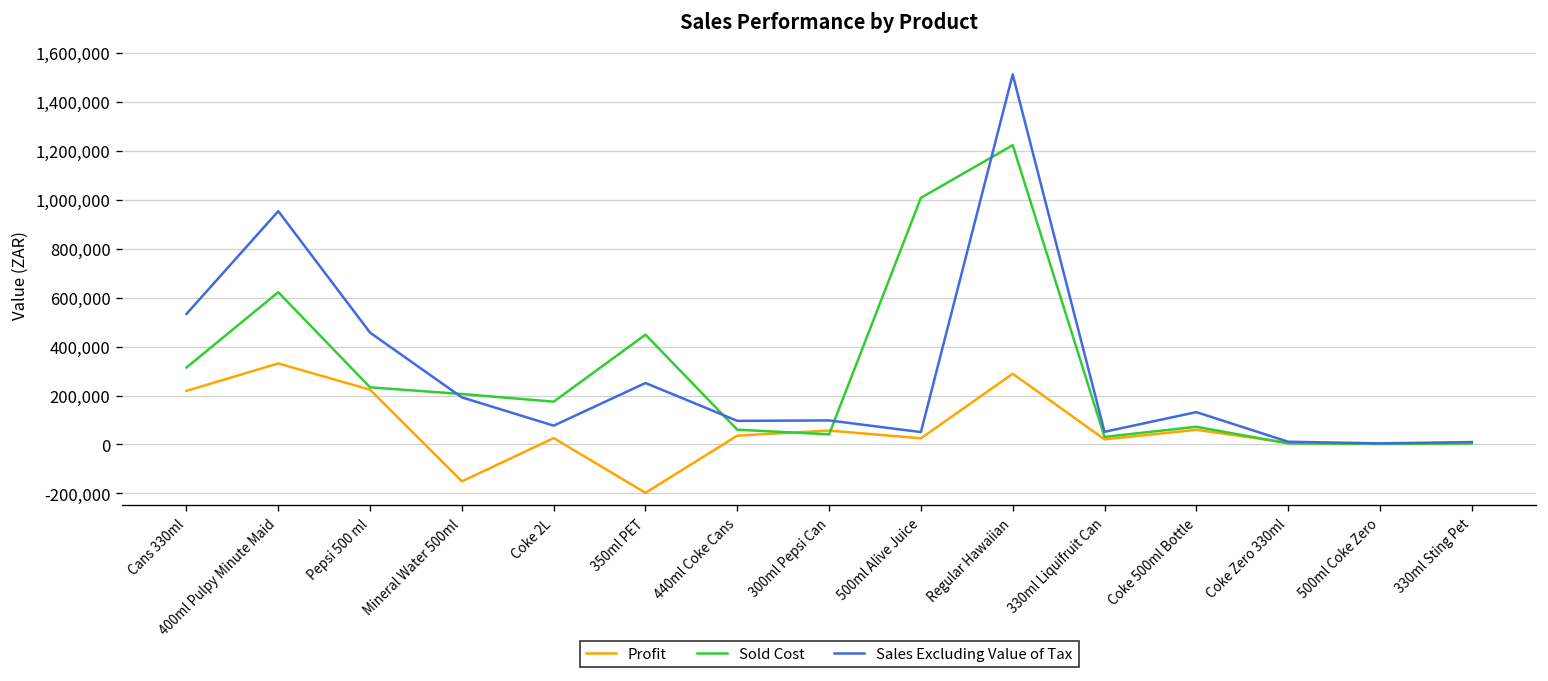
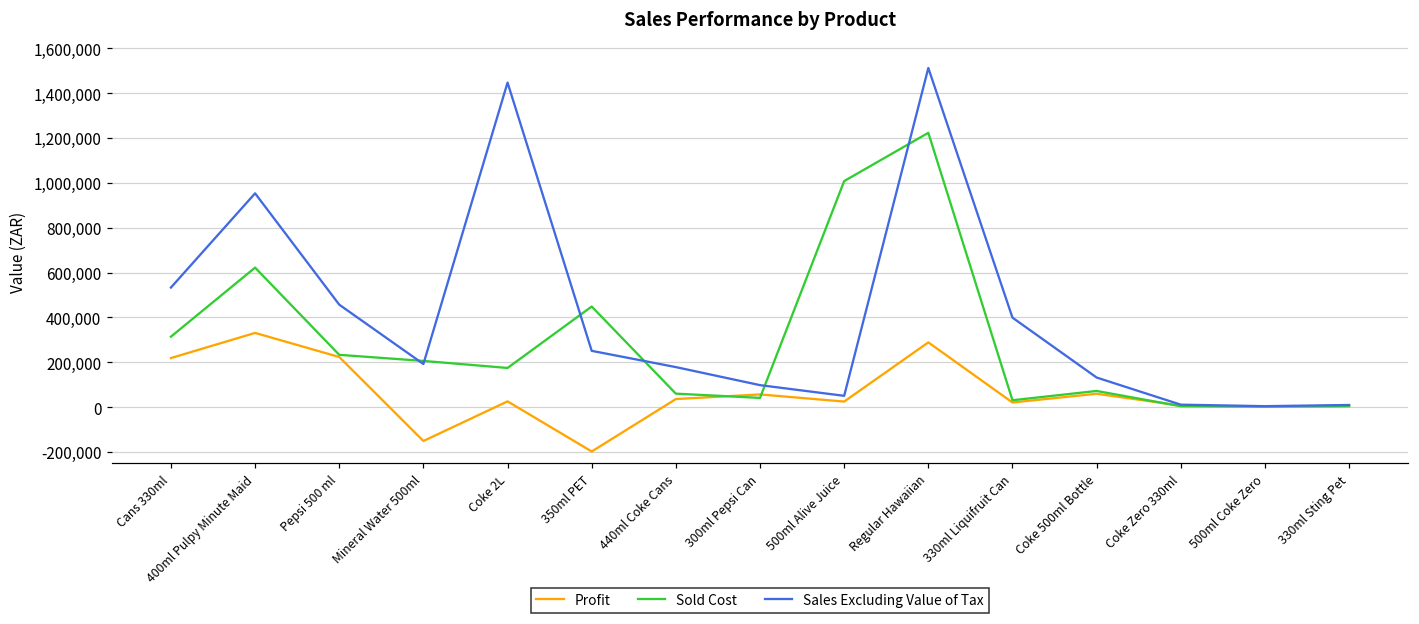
  {
    "Profit": {
      "Cans 330ml": "220,000",
      "400ml Pulpy Minute Maid": "330,000",
      "Mineral Water 500ml": "-150,000",
      "Coke 2L": "30,000",
      "350ml PET": "-200,000",
      "440ml Coke Cans": "40,000",
      "300ml Pepsi Can": "60,000",
      "500ml Alive Juice": "30,000",
      "Regular Hawaiian": "290,000"
    },
    "Sold Cost": {
      "Cans 330ml": "310,000",
      "400ml Pulpy Minute Maid": "620,000",
      "Mineral Water 500ml": "210,000",
      "Coke 2L": "170,000",
      "350ml PET": "450,000",
      "440ml Coke Cans": "60,000",
      "300ml Pepsi Can": "40,000",
      "500ml Alive Juice": "1,010,000",
      "Regular Hawaiian": "1,220,000"
    },
    "Sales Excluding Value of Tax": {
      "Cans 330ml": "530,000",
      "400ml Pulpy Minute Maid": "950,000",
      "Pepsi 500 ml": "460,000",
      "Mineral Water 500ml": "190,000",
-     "Coke 2L": "80,000",
+     "Coke 2L": "1,450,000",
      "350ml PET": "250,000",
-     "440ml Coke Cans": "100,000",
+     "440ml Coke Cans": "180,000",
      "300ml Pepsi Can": "100,000",
      "500ml Alive Juice": "50,000",
      "Regular Hawaiian": "1,510,000",
-     "330ml Liquifruit Can": "50,000",
+     "330ml Liquifruit Can": "400,000",
      "Coke 500ml Bottle": "130,000"
    }
  }
